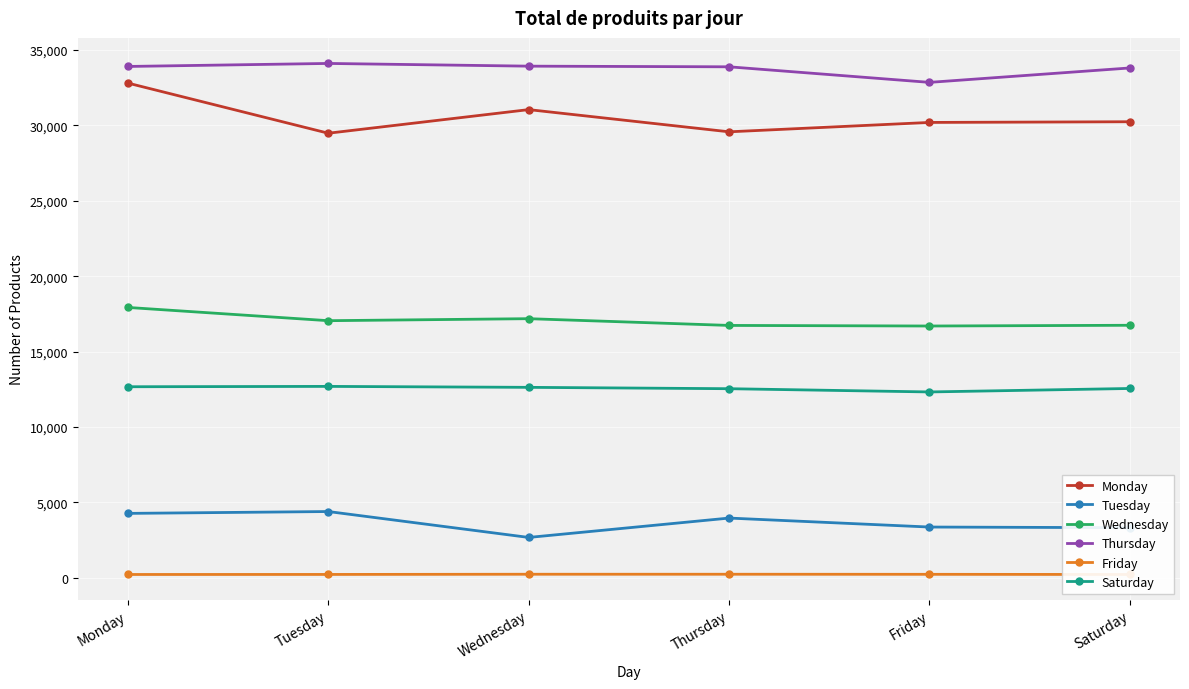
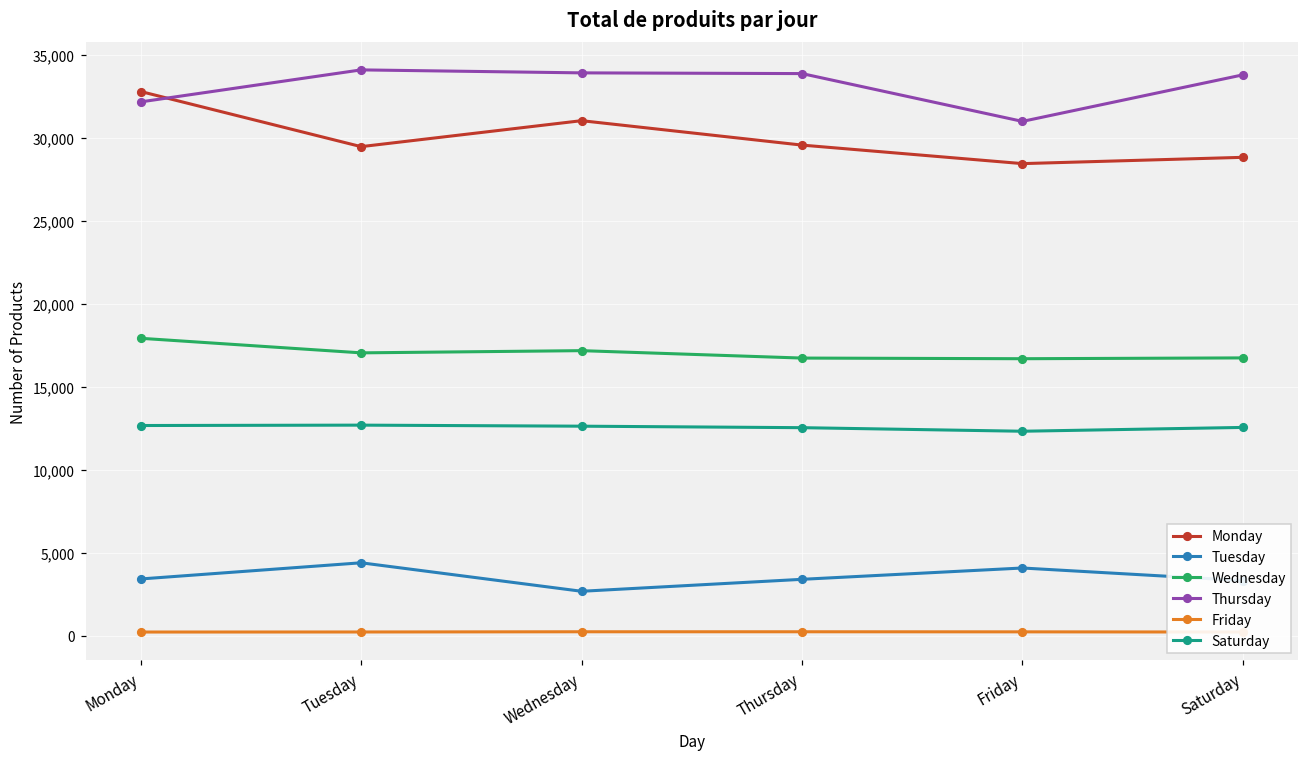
  {
    "Monday": {
      "Monday": "32,800",
      "Tuesday": "29,500",
      "Wednesday": "31,000",
      "Thursday": "29,600",
-     "Friday": "30,200",
-     "Saturday": "30,200"
+     "Friday": "28,500",
+     "Saturday": "28,800"
    },
    "Tuesday": {
-     "Monday": "4,300",
+     "Monday": "3,400",
      "Tuesday": "4,400",
      "Wednesday": "2,700",
-     "Thursday": "4,000",
-     "Friday": "3,400"
+     "Thursday": "3,400",
+     "Friday": "4,100"
    },
    "Thursday": {
-     "Monday": "33,900",
+     "Monday": "32,200",
      "Tuesday": "34,100",
      "Wednesday": "33,900",
      "Thursday": "33,900",
-     "Friday": "32,800",
+     "Friday": "31,000",
      "Saturday": "33,800"
    },
    "Friday": {
      "Monday": "200",
      "Tuesday": "200",
      "Wednesday": "200",
      "Thursday": "200",
      "Friday": "200"
    }
  }
